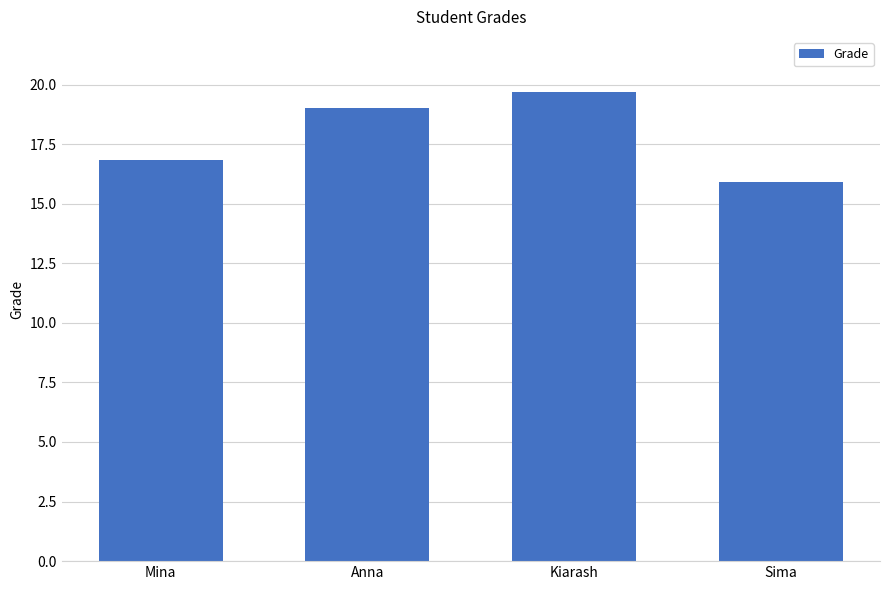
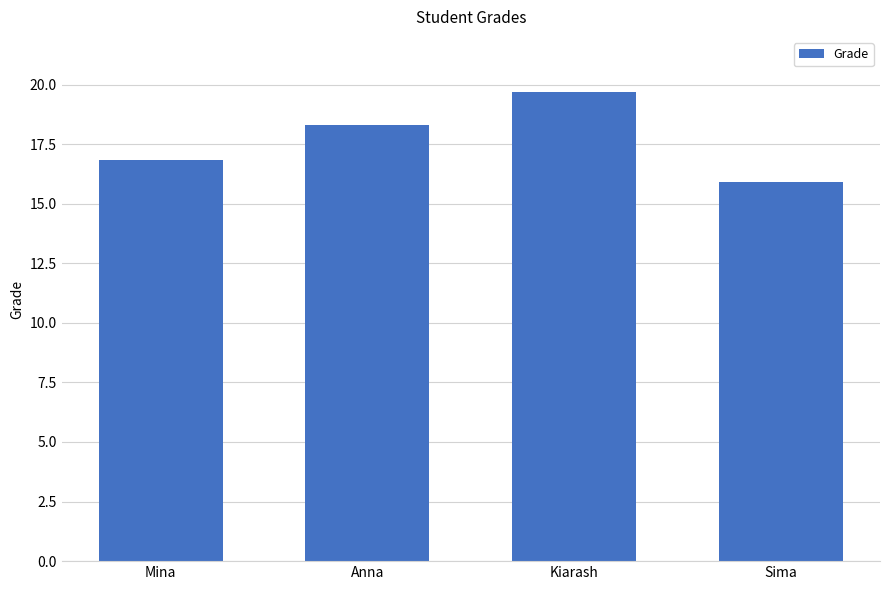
  {
    "Mina": 16.8,
-   "Anna": 19.0,
+   "Anna": 18.3,
    "Kiarash": 19.7,
    "Sima": 15.9
  }
